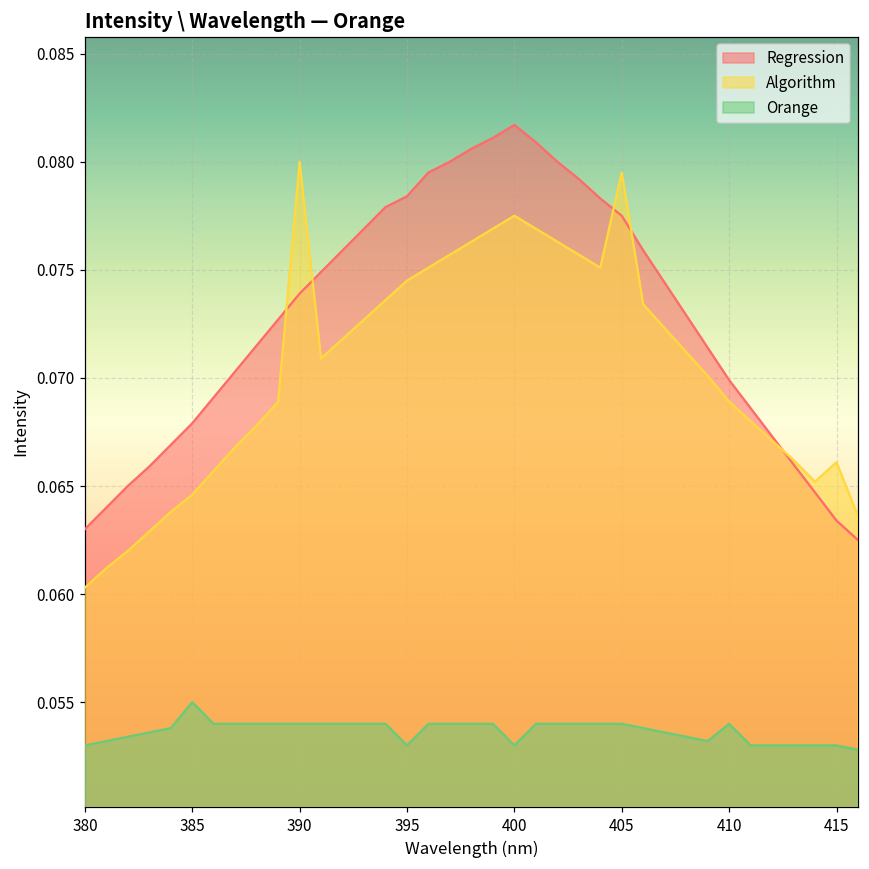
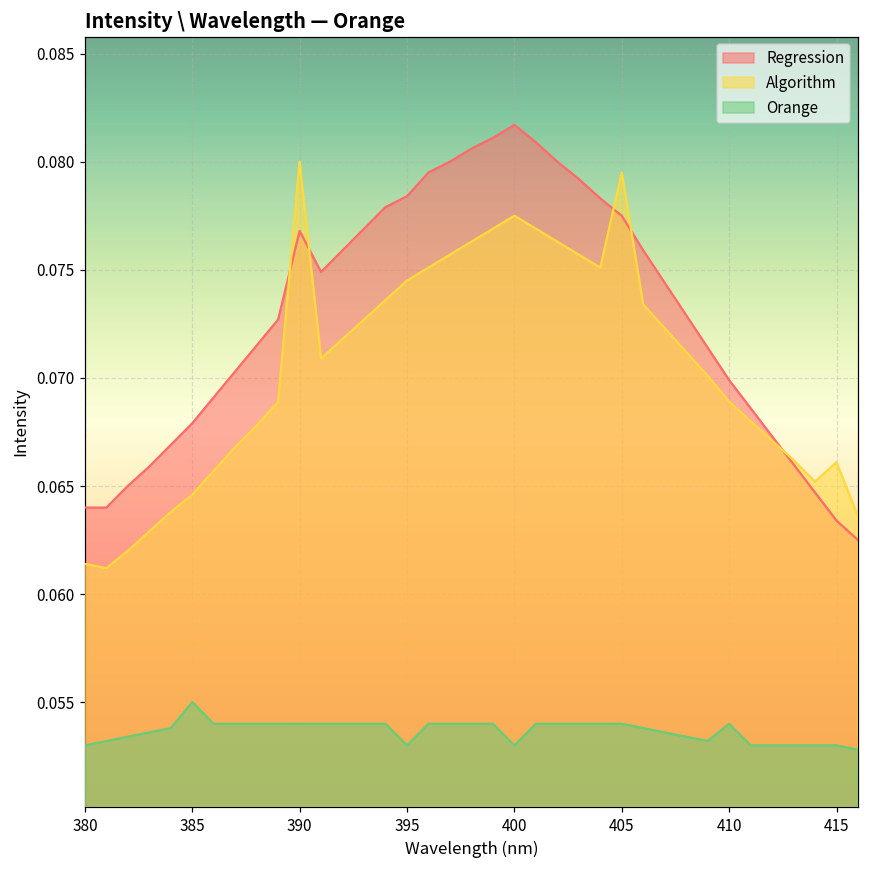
  {
    "Regression": {
-     "380": 0.063,
+     "380": 0.064,
      "385": 0.0679,
-     "390": 0.0739,
+     "390": 0.0768,
      "395": 0.0784,
      "400": 0.0817,
      "405": 0.0775,
      "410": 0.0699,
      "415": 0.0634
    },
    "Algorithm": {
-     "380": 0.0603,
+     "380": 0.0614,
      "385": 0.0646,
      "390": 0.0800,
      "395": 0.0745,
      "400": 0.0775,
      "405": 0.0795,
      "410": 0.0689,
      "415": 0.0661
    },
    "Orange": {
      "380": 0.0530,
      "385": 0.0550,
      "390": 0.0540,
      "395": 0.0530,
      "400": 0.0530,
      "405": 0.0540,
      "410": 0.0540,
      "415": 0.0530
    }
  }
